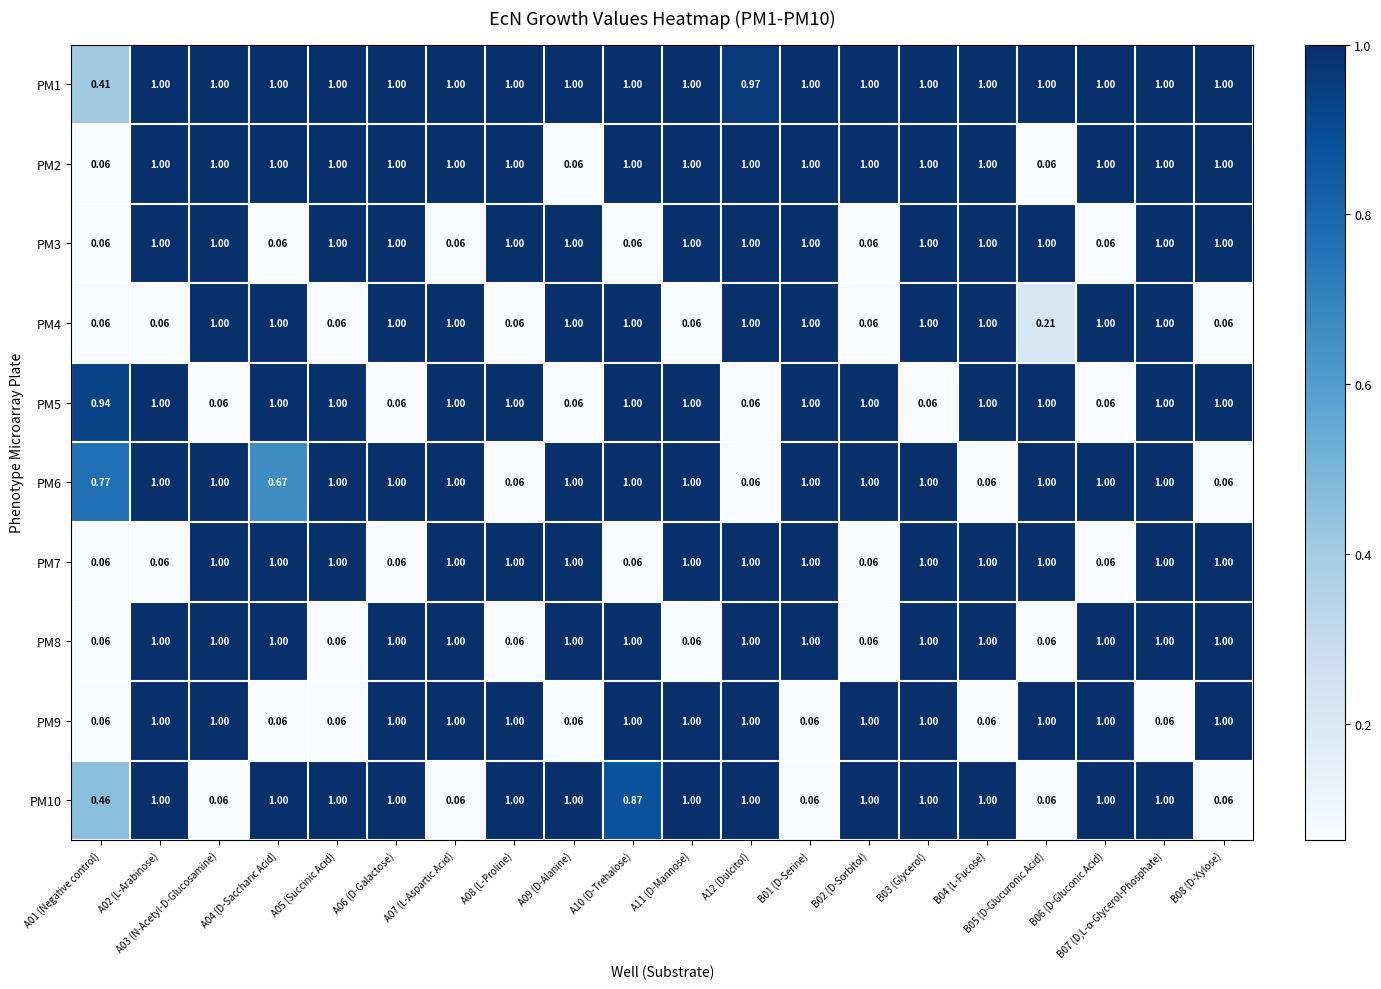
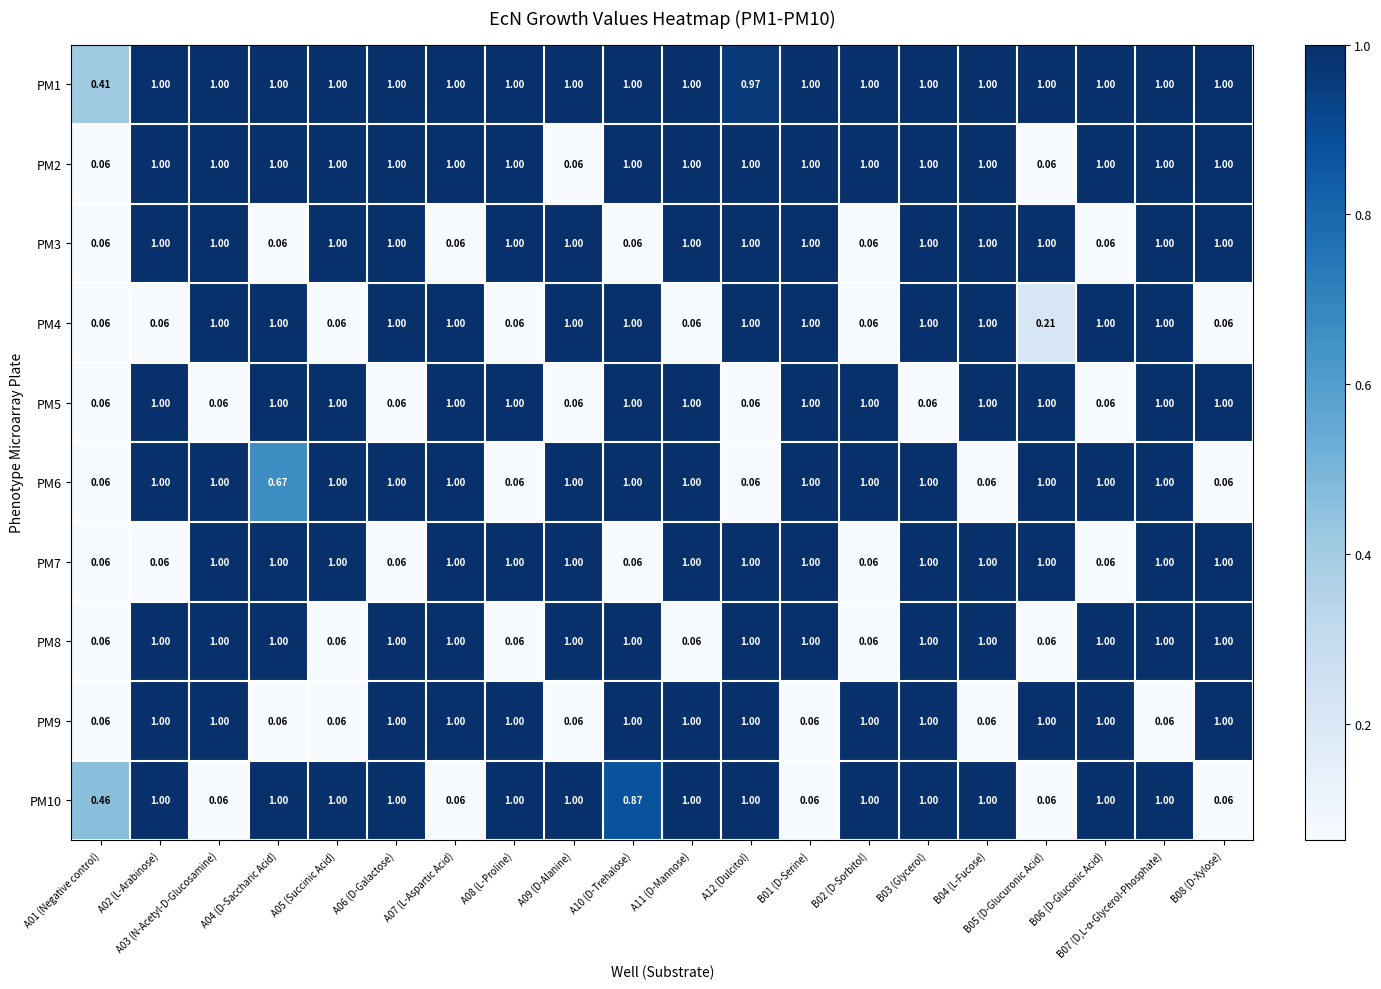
  {
    "PM1": {
      "A01 (Negative control)": 0.41,
      "A02 (L-Arabinose)": 1.00,
      "A03 (N-Acetyl-D-Glucosamine)": 1.00,
      "A04 (D-Saccharic Acid)": 1.00,
      "A05 (Succinic Acid)": 1.00,
      "A06 (D-Galactose)": 1.00,
      "A07 (L-Aspartic Acid)": 1.00,
      "A08 (L-Proline)": 1.00,
      "A09 (D-Alanine)": 1.00,
      "A10 (D-Trehalose)": 1.00,
      "A11 (D-Mannose)": 1.00,
      "A12 (Dulcitol)": 0.97,
      "B01 (D-Serine)": 1.00,
      "B02 (D-Sorbitol)": 1.00,
      "B03 (Glycerol)": 1.00,
      "B04 (L-Fucose)": 1.00,
      "B05 (D-Glucuronic Acid)": 1.00,
      "B06 (D-Gluconic Acid)": 1.00,
      "B07 (D,L-α-Glycerol-Phosphate)": 1.00,
      "B08 (D-Xylose)": 1.00
    },
    "PM2": {
      "A01 (Negative control)": 0.06,
      "A02 (L-Arabinose)": 1.00,
      "A03 (N-Acetyl-D-Glucosamine)": 1.00,
      "A04 (D-Saccharic Acid)": 1.00,
      "A05 (Succinic Acid)": 1.00,
      "A06 (D-Galactose)": 1.00,
      "A07 (L-Aspartic Acid)": 1.00,
      "A08 (L-Proline)": 1.00,
      "A09 (D-Alanine)": 0.06,
      "A10 (D-Trehalose)": 1.00,
      "A11 (D-Mannose)": 1.00,
      "A12 (Dulcitol)": 1.00,
      "B01 (D-Serine)": 1.00,
      "B02 (D-Sorbitol)": 1.00,
      "B03 (Glycerol)": 1.00,
      "B04 (L-Fucose)": 1.00,
      "B05 (D-Glucuronic Acid)": 0.06,
      "B06 (D-Gluconic Acid)": 1.00,
      "B07 (D,L-α-Glycerol-Phosphate)": 1.00,
      "B08 (D-Xylose)": 1.00
    },
    "PM3": {
      "A01 (Negative control)": 0.06,
      "A02 (L-Arabinose)": 1.00,
      "A03 (N-Acetyl-D-Glucosamine)": 1.00,
      "A04 (D-Saccharic Acid)": 0.06,
      "A05 (Succinic Acid)": 1.00,
      "A06 (D-Galactose)": 1.00,
      "A07 (L-Aspartic Acid)": 0.06,
      "A08 (L-Proline)": 1.00,
      "A09 (D-Alanine)": 1.00,
      "A10 (D-Trehalose)": 0.06,
      "A11 (D-Mannose)": 1.00,
      "A12 (Dulcitol)": 1.00,
      "B01 (D-Serine)": 1.00,
      "B02 (D-Sorbitol)": 0.06,
      "B03 (Glycerol)": 1.00,
      "B04 (L-Fucose)": 1.00,
      "B05 (D-Glucuronic Acid)": 1.00,
      "B06 (D-Gluconic Acid)": 0.06,
      "B07 (D,L-α-Glycerol-Phosphate)": 1.00,
      "B08 (D-Xylose)": 1.00
    },
    "PM4": {
      "A01 (Negative control)": 0.06,
      "A02 (L-Arabinose)": 0.06,
      "A03 (N-Acetyl-D-Glucosamine)": 1.00,
      "A04 (D-Saccharic Acid)": 1.00,
      "A05 (Succinic Acid)": 0.06,
      "A06 (D-Galactose)": 1.00,
      "A07 (L-Aspartic Acid)": 1.00,
      "A08 (L-Proline)": 0.06,
      "A09 (D-Alanine)": 1.00,
      "A10 (D-Trehalose)": 1.00,
      "A11 (D-Mannose)": 0.06,
      "A12 (Dulcitol)": 1.00,
      "B01 (D-Serine)": 1.00,
      "B02 (D-Sorbitol)": 0.06,
      "B03 (Glycerol)": 1.00,
      "B04 (L-Fucose)": 1.00,
      "B05 (D-Glucuronic Acid)": 0.21,
      "B06 (D-Gluconic Acid)": 1.00,
      "B07 (D,L-α-Glycerol-Phosphate)": 1.00,
      "B08 (D-Xylose)": 0.06
    },
    "PM5": {
-     "A01 (Negative control)": 0.94,
+     "A01 (Negative control)": 0.06,
      "A02 (L-Arabinose)": 1.00,
      "A03 (N-Acetyl-D-Glucosamine)": 0.06,
      "A04 (D-Saccharic Acid)": 1.00,
      "A05 (Succinic Acid)": 1.00,
      "A06 (D-Galactose)": 0.06,
      "A07 (L-Aspartic Acid)": 1.00,
      "A08 (L-Proline)": 1.00,
      "A09 (D-Alanine)": 0.06,
      "A10 (D-Trehalose)": 1.00,
      "A11 (D-Mannose)": 1.00,
      "A12 (Dulcitol)": 0.06,
      "B01 (D-Serine)": 1.00,
      "B02 (D-Sorbitol)": 1.00,
      "B03 (Glycerol)": 0.06,
      "B04 (L-Fucose)": 1.00,
      "B05 (D-Glucuronic Acid)": 1.00,
      "B06 (D-Gluconic Acid)": 0.06,
      "B07 (D,L-α-Glycerol-Phosphate)": 1.00,
      "B08 (D-Xylose)": 1.00
    },
    "PM6": {
-     "A01 (Negative control)": 0.77,
+     "A01 (Negative control)": 0.06,
      "A02 (L-Arabinose)": 1.00,
      "A03 (N-Acetyl-D-Glucosamine)": 1.00,
      "A04 (D-Saccharic Acid)": 0.67,
      "A05 (Succinic Acid)": 1.00,
      "A06 (D-Galactose)": 1.00,
      "A07 (L-Aspartic Acid)": 1.00,
      "A08 (L-Proline)": 0.06,
      "A09 (D-Alanine)": 1.00,
      "A10 (D-Trehalose)": 1.00,
      "A11 (D-Mannose)": 1.00,
      "A12 (Dulcitol)": 0.06,
      "B01 (D-Serine)": 1.00,
      "B02 (D-Sorbitol)": 1.00,
      "B03 (Glycerol)": 1.00,
      "B04 (L-Fucose)": 0.06,
      "B05 (D-Glucuronic Acid)": 1.00,
      "B06 (D-Gluconic Acid)": 1.00,
      "B07 (D,L-α-Glycerol-Phosphate)": 1.00,
      "B08 (D-Xylose)": 0.06
    },
    "PM7": {
      "A01 (Negative control)": 0.06,
      "A02 (L-Arabinose)": 0.06,
      "A03 (N-Acetyl-D-Glucosamine)": 1.00,
      "A04 (D-Saccharic Acid)": 1.00,
      "A05 (Succinic Acid)": 1.00,
      "A06 (D-Galactose)": 0.06,
      "A07 (L-Aspartic Acid)": 1.00,
      "A08 (L-Proline)": 1.00,
      "A09 (D-Alanine)": 1.00,
      "A10 (D-Trehalose)": 0.06,
      "A11 (D-Mannose)": 1.00,
      "A12 (Dulcitol)": 1.00,
      "B01 (D-Serine)": 1.00,
      "B02 (D-Sorbitol)": 0.06,
      "B03 (Glycerol)": 1.00,
      "B04 (L-Fucose)": 1.00,
      "B05 (D-Glucuronic Acid)": 1.00,
      "B06 (D-Gluconic Acid)": 0.06,
      "B07 (D,L-α-Glycerol-Phosphate)": 1.00,
      "B08 (D-Xylose)": 1.00
    },
    "PM8": {
      "A01 (Negative control)": 0.06,
      "A02 (L-Arabinose)": 1.00,
      "A03 (N-Acetyl-D-Glucosamine)": 1.00,
      "A04 (D-Saccharic Acid)": 1.00,
      "A05 (Succinic Acid)": 0.06,
      "A06 (D-Galactose)": 1.00,
      "A07 (L-Aspartic Acid)": 1.00,
      "A08 (L-Proline)": 0.06,
      "A09 (D-Alanine)": 1.00,
      "A10 (D-Trehalose)": 1.00,
      "A11 (D-Mannose)": 0.06,
      "A12 (Dulcitol)": 1.00,
      "B01 (D-Serine)": 1.00,
      "B02 (D-Sorbitol)": 0.06,
      "B03 (Glycerol)": 1.00,
      "B04 (L-Fucose)": 1.00,
      "B05 (D-Glucuronic Acid)": 0.06,
      "B06 (D-Gluconic Acid)": 1.00,
      "B07 (D,L-α-Glycerol-Phosphate)": 1.00,
      "B08 (D-Xylose)": 1.00
    },
    "PM9": {
      "A01 (Negative control)": 0.06,
      "A02 (L-Arabinose)": 1.00,
      "A03 (N-Acetyl-D-Glucosamine)": 1.00,
      "A04 (D-Saccharic Acid)": 0.06,
      "A05 (Succinic Acid)": 0.06,
      "A06 (D-Galactose)": 1.00,
      "A07 (L-Aspartic Acid)": 1.00,
      "A08 (L-Proline)": 1.00,
      "A09 (D-Alanine)": 0.06,
      "A10 (D-Trehalose)": 1.00,
      "A11 (D-Mannose)": 1.00,
      "A12 (Dulcitol)": 1.00,
      "B01 (D-Serine)": 0.06,
      "B02 (D-Sorbitol)": 1.00,
      "B03 (Glycerol)": 1.00,
      "B04 (L-Fucose)": 0.06,
      "B05 (D-Glucuronic Acid)": 1.00,
      "B06 (D-Gluconic Acid)": 1.00,
      "B07 (D,L-α-Glycerol-Phosphate)": 0.06,
      "B08 (D-Xylose)": 1.00
    },
    "PM10": {
      "A01 (Negative control)": 0.46,
      "A02 (L-Arabinose)": 1.00,
      "A03 (N-Acetyl-D-Glucosamine)": 0.06,
      "A04 (D-Saccharic Acid)": 1.00,
      "A05 (Succinic Acid)": 1.00,
      "A06 (D-Galactose)": 1.00,
      "A07 (L-Aspartic Acid)": 0.06,
      "A08 (L-Proline)": 1.00,
      "A09 (D-Alanine)": 1.00,
      "A10 (D-Trehalose)": 0.87,
      "A11 (D-Mannose)": 1.00,
      "A12 (Dulcitol)": 1.00,
      "B01 (D-Serine)": 0.06,
      "B02 (D-Sorbitol)": 1.00,
      "B03 (Glycerol)": 1.00,
      "B04 (L-Fucose)": 1.00,
      "B05 (D-Glucuronic Acid)": 0.06,
      "B06 (D-Gluconic Acid)": 1.00,
      "B07 (D,L-α-Glycerol-Phosphate)": 1.00,
      "B08 (D-Xylose)": 0.06
    }
  }
